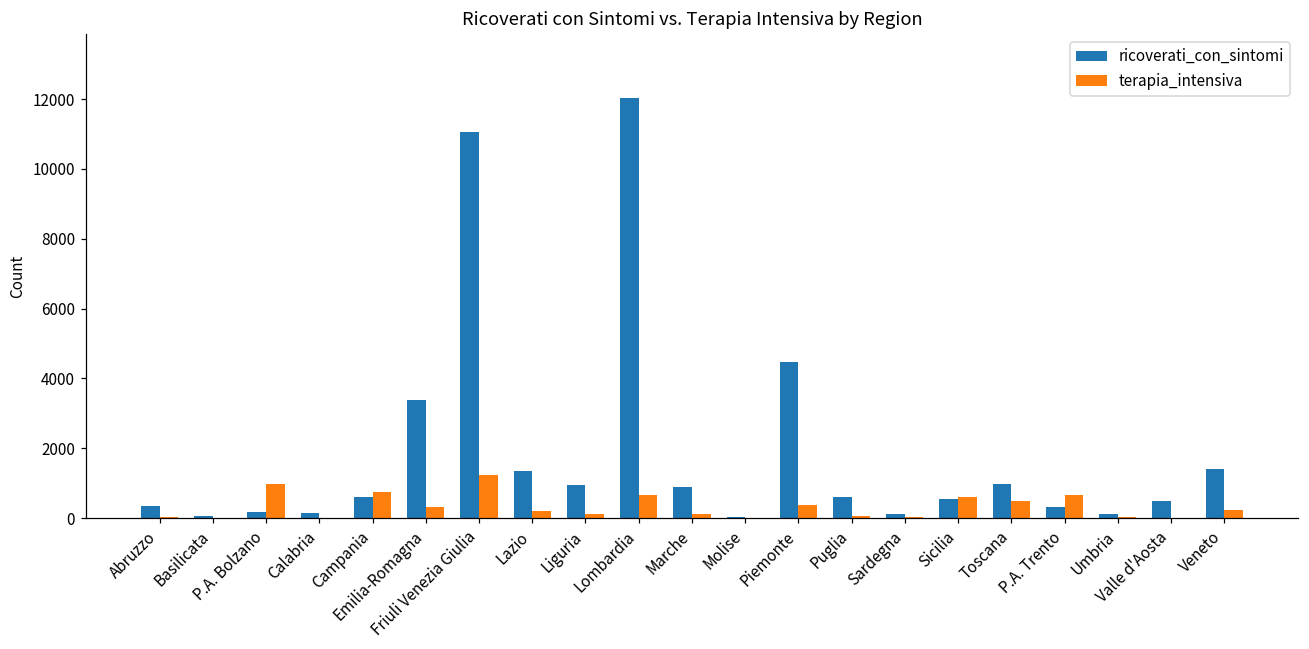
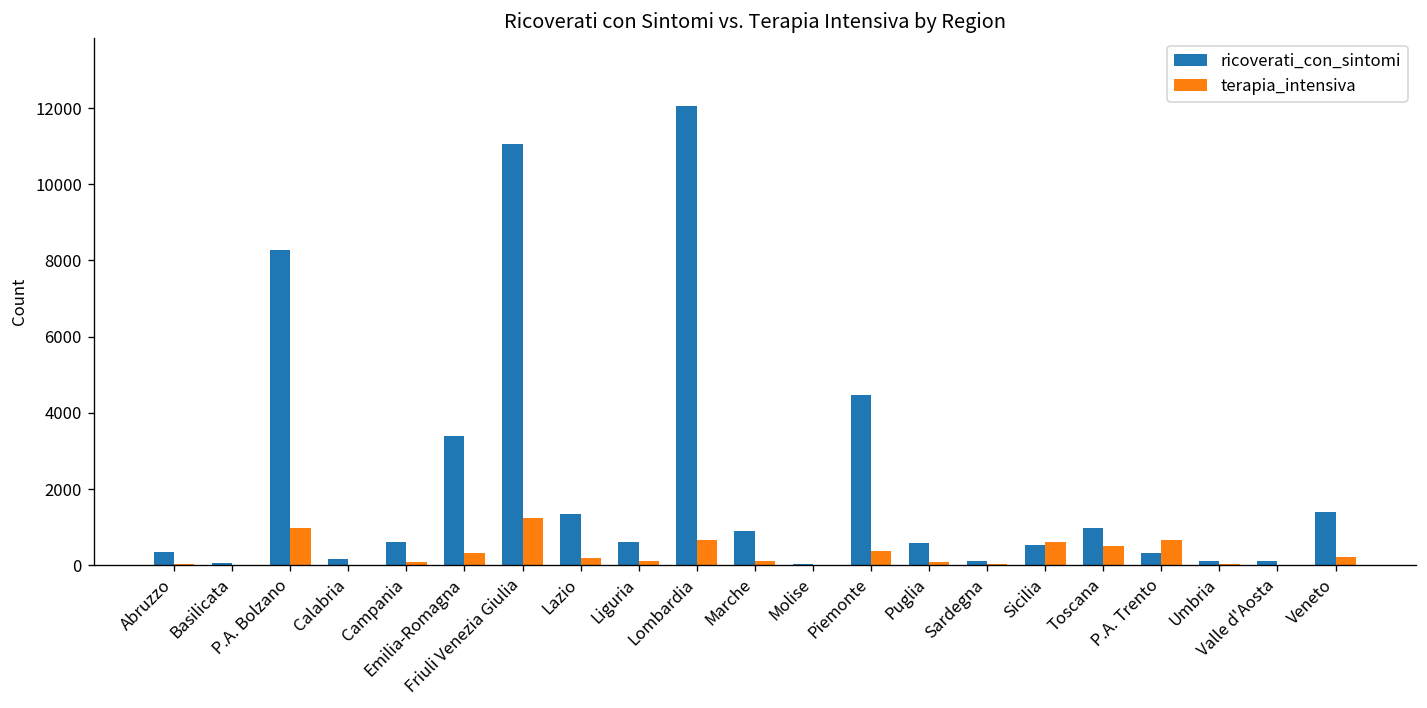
  {
    "ricoverati_con_sintomi": {
      "Abruzzo": 300,
-     "P.A. Bolzano": 200,
+     "P.A. Bolzano": 8300,
      "Calabria": 200,
      "Campania": 600,
      "Emilia-Romagna": 3400,
      "Friuli Venezia Giulia": 11100,
      "Lazio": 1300,
-     "Liguria": 1000,
+     "Liguria": 600,
      "Lombardia": 12000,
      "Marche": 900,
      "Piemonte": 4500,
      "Puglia": 600,
      "Sardegna": 100,
      "Sicilia": 500,
      "Toscana": 1000,
      "P.A. Trento": 300,
      "Umbria": 100,
-     "Valle d'Aosta": 500,
+     "Valle d'Aosta": 100,
      "Veneto": 1400
    },
    "terapia_intensiva": {
      "P.A. Bolzano": 1000,
-     "Campania": 700,
+     "Campania": 100,
      "Emilia-Romagna": 300,
      "Friuli Venezia Giulia": 1200,
      "Lazio": 200,
      "Liguria": 100,
      "Lombardia": 700,
      "Marche": 100,
      "Piemonte": 400,
      "Sicilia": 600,
      "Toscana": 500,
      "P.A. Trento": 700,
      "Veneto": 200
    }
  }
